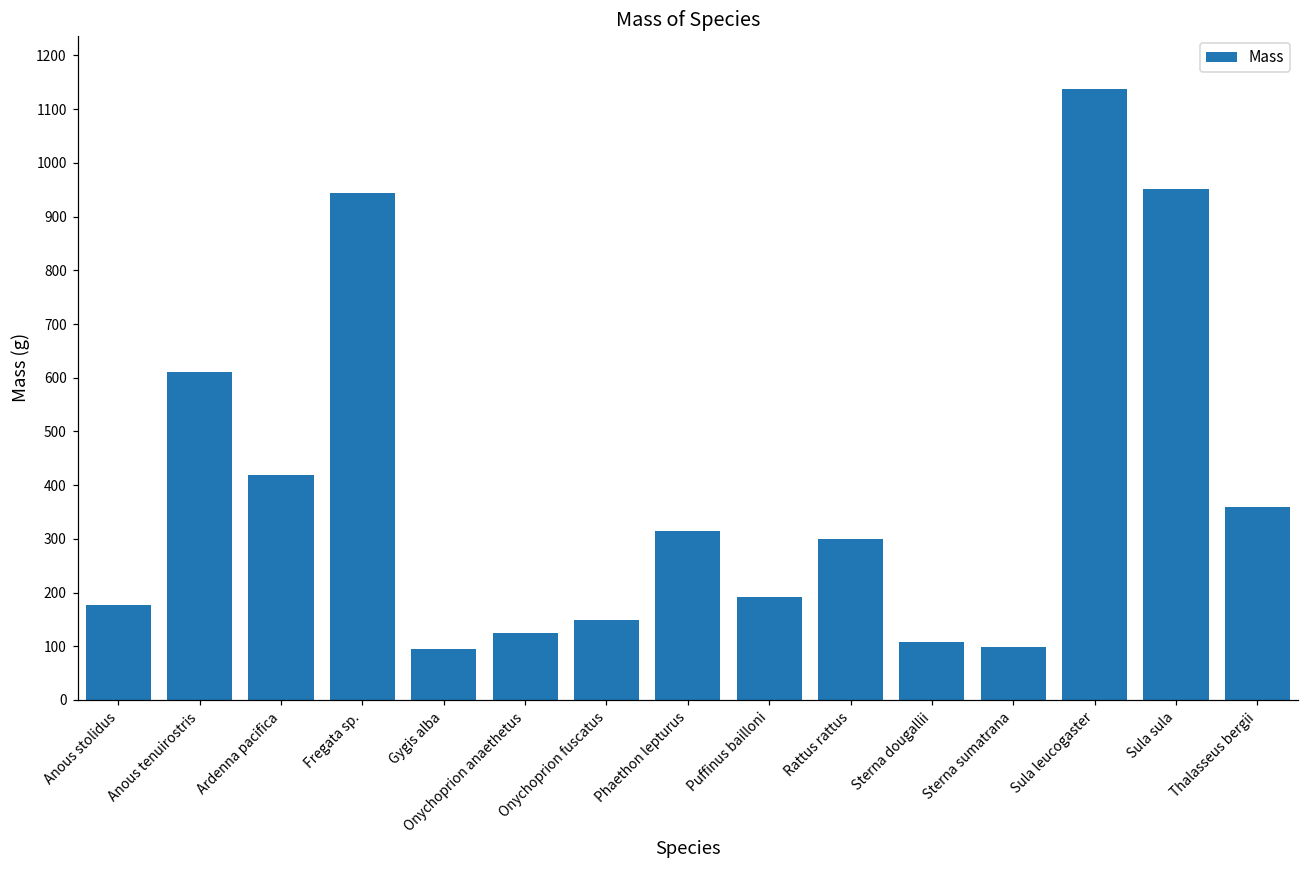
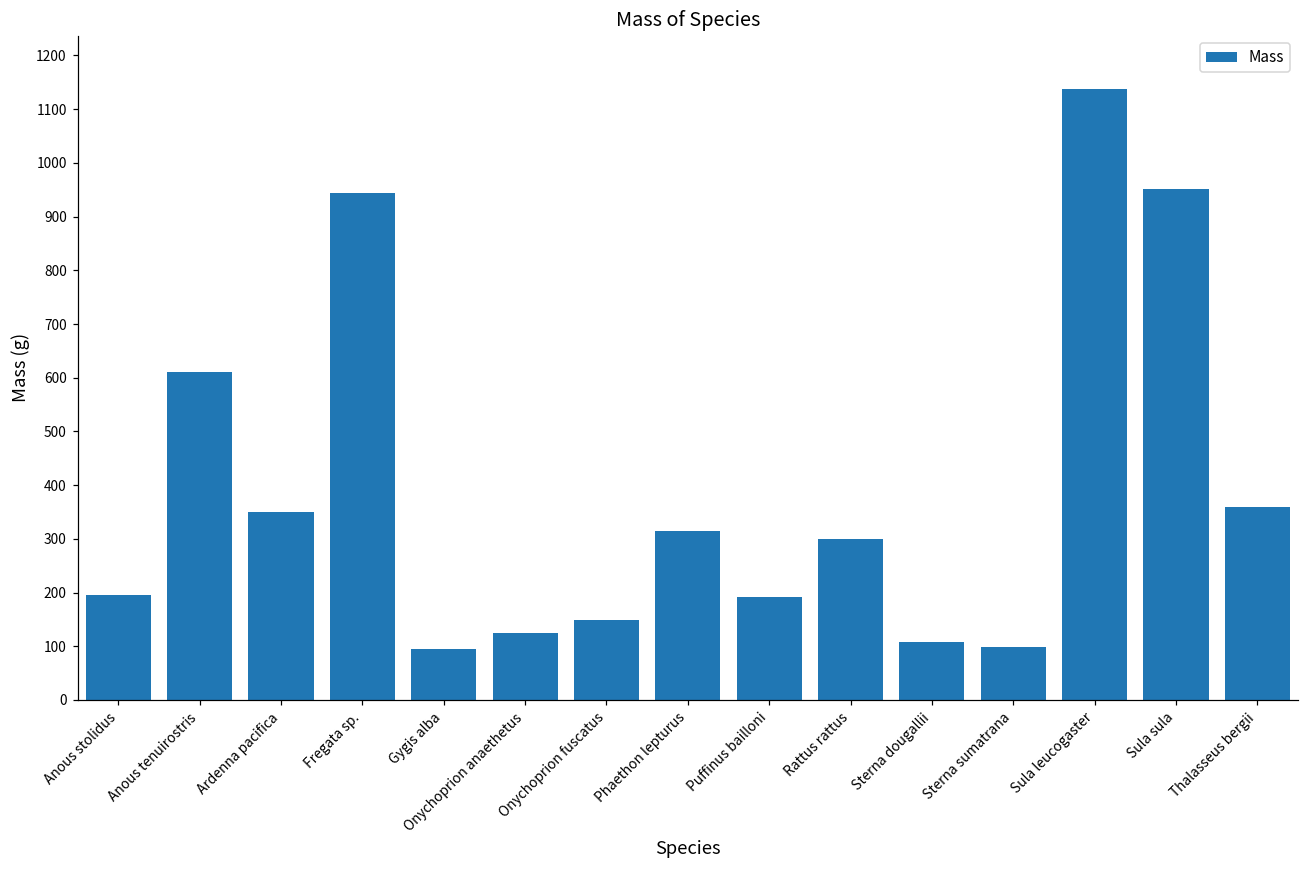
  {
-   "Anous stolidus": 180,
+   "Anous stolidus": 200,
    "Anous tenuirostris": 610,
-   "Ardenna pacifica": 420,
+   "Ardenna pacifica": 350,
    "Fregata sp.": 940,
    "Gygis alba": 90,
    "Onychoprion anaethetus": 130,
    "Onychoprion fuscatus": 150,
    "Phaethon lepturus": 320,
    "Puffinus bailloni": 190,
    "Rattus rattus": 300,
    "Sterna dougallii": 110,
    "Sterna sumatrana": 100,
    "Sula leucogaster": 1140,
    "Sula sula": 950,
    "Thalasseus bergii": 360
  }
